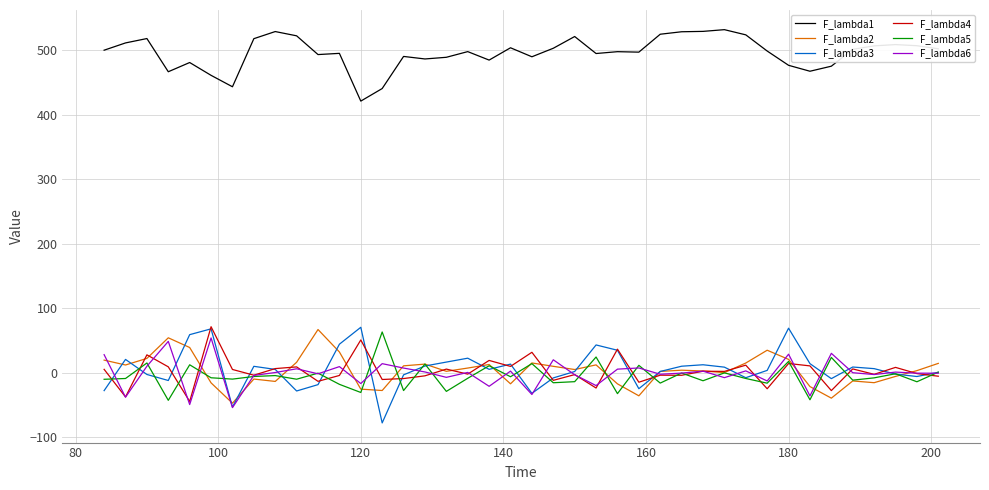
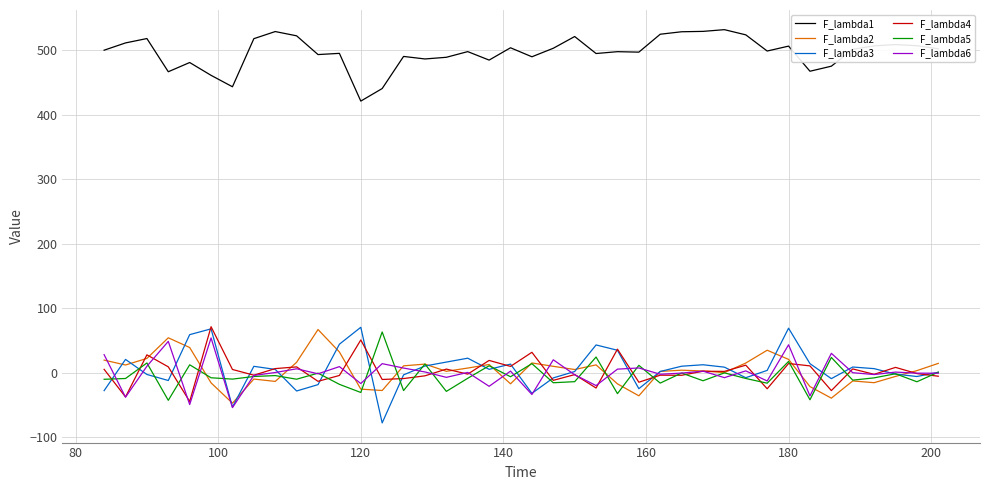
  {
    "F_lambda1": {
      "120": 420,
-     "180": 480
+     "180": 510
    },
    "F_lambda2": {
      "120": -30
    },
    "F_lambda3": {
      "120": 70,
      "180": 70
    },
    "F_lambda4": {
      "120": 50
    },
    "F_lambda5": {
      "120": -30
    },
    "F_lambda6": {
      "120": -20,
-     "180": 30
+     "180": 40
    }
  }
